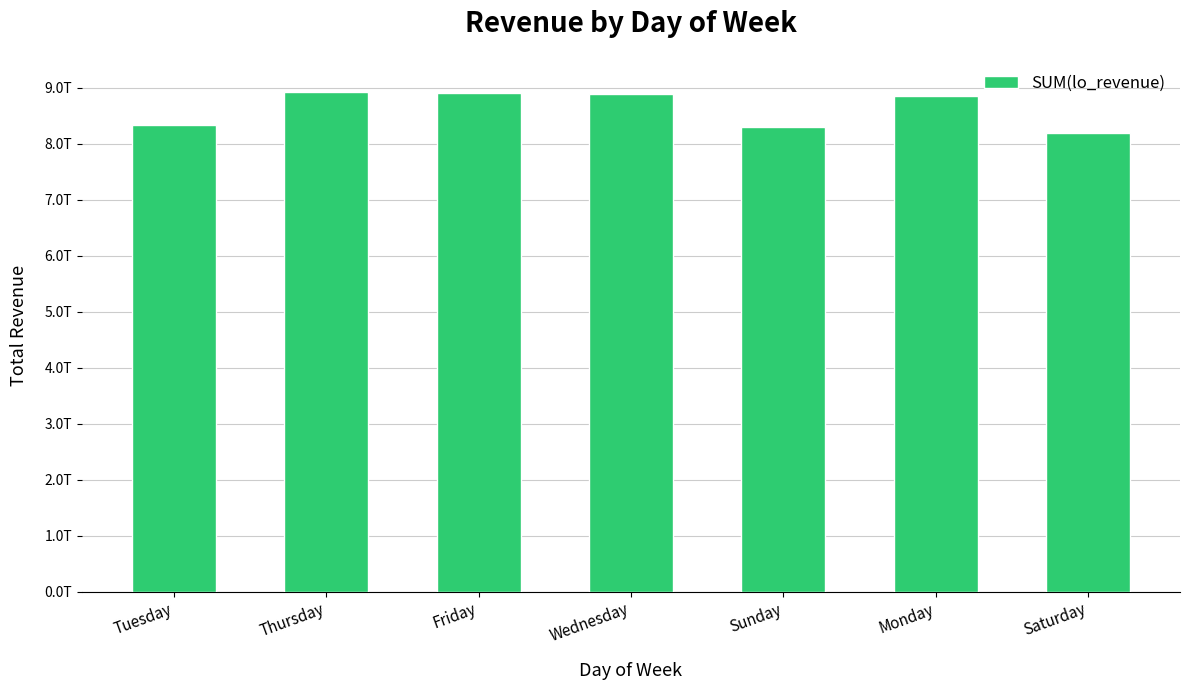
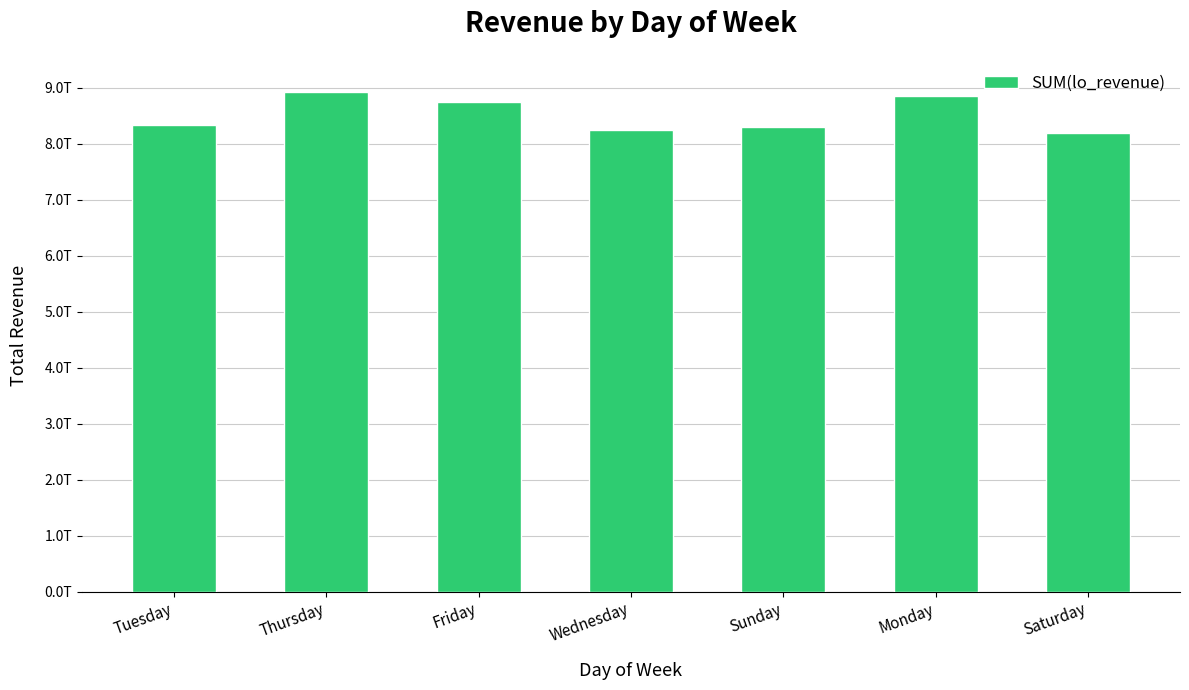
  {
    "Tuesday": "8.3T",
    "Thursday": "8.9T",
-   "Friday": "8.9T",
-   "Wednesday": "8.9T",
+   "Friday": "8.7T",
+   "Wednesday": "8.2T",
    "Sunday": "8.3T",
    "Monday": "8.9T",
    "Saturday": "8.2T"
  }
